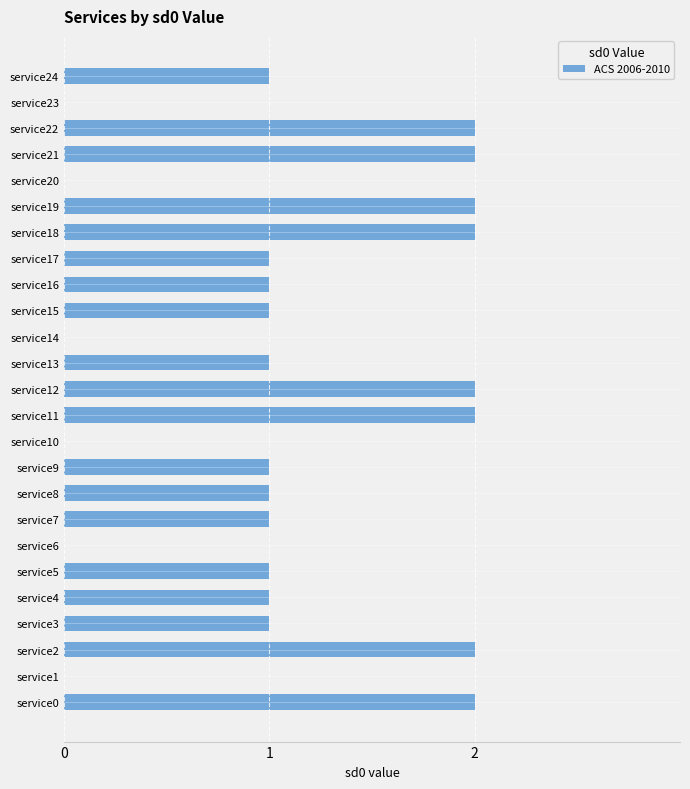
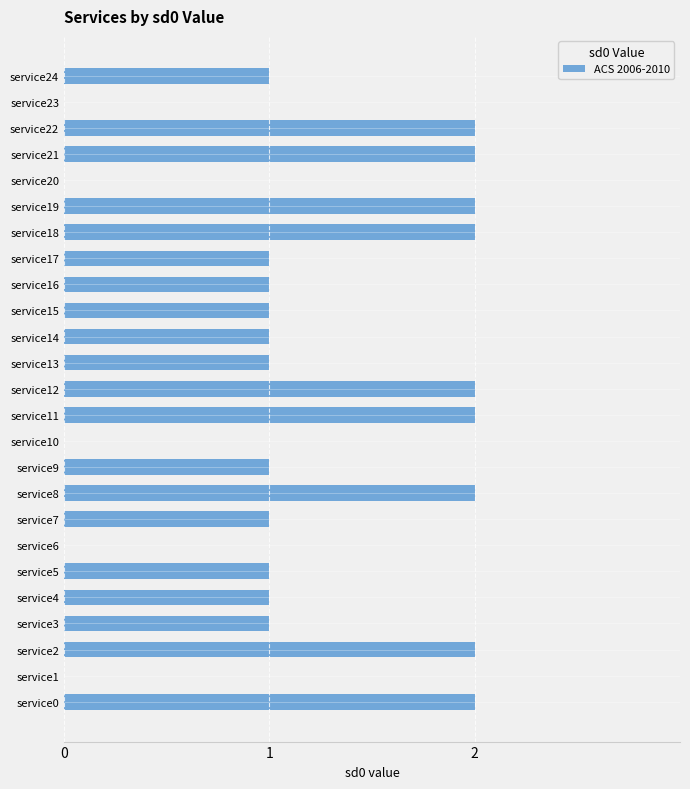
  {
    "service24": 1,
    "service23": 0,
    "service22": 2,
    "service21": 2,
    "service20": 0,
    "service19": 2,
    "service18": 2,
    "service17": 1,
    "service16": 1,
    "service15": 1,
-   "service14": 0,
+   "service14": 1,
    "service13": 1,
    "service12": 2,
    "service11": 2,
    "service10": 0,
    "service9": 1,
-   "service8": 1,
+   "service8": 2,
    "service7": 1,
    "service6": 0,
    "service5": 1,
    "service4": 1,
    "service3": 1,
    "service2": 2,
    "service1": 0,
    "service0": 2
  }
